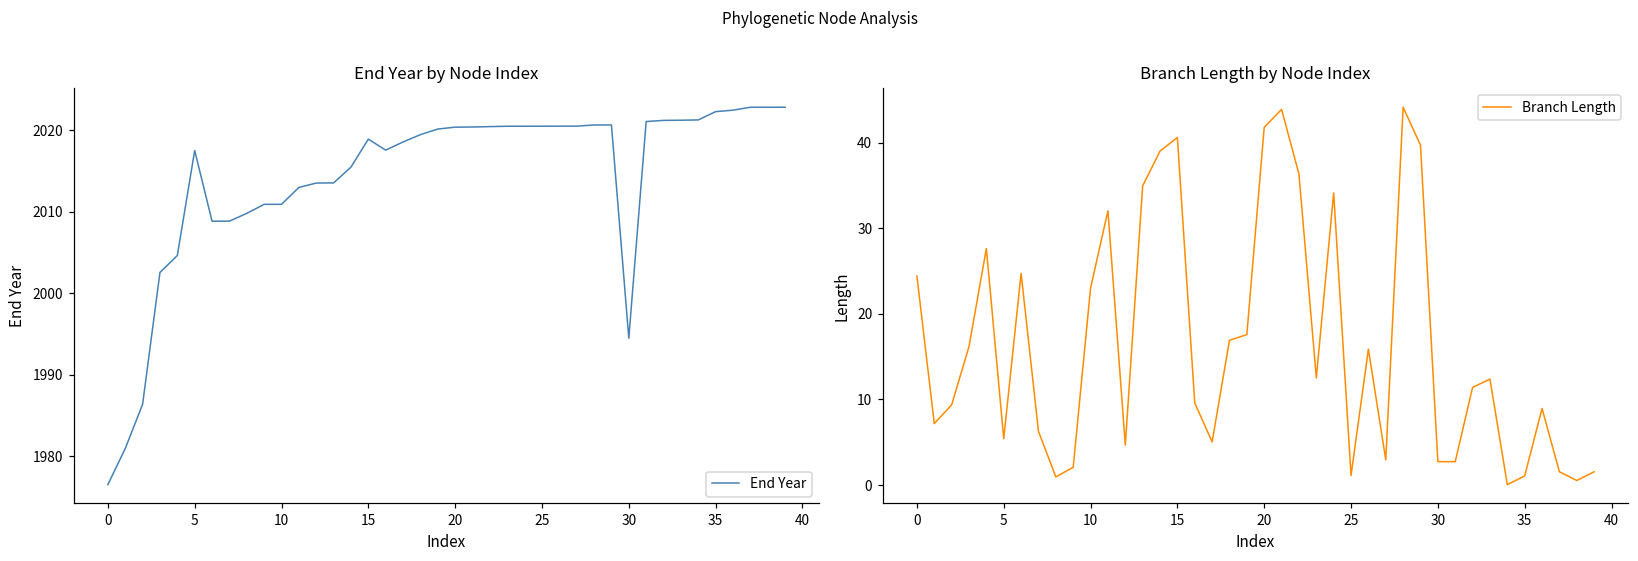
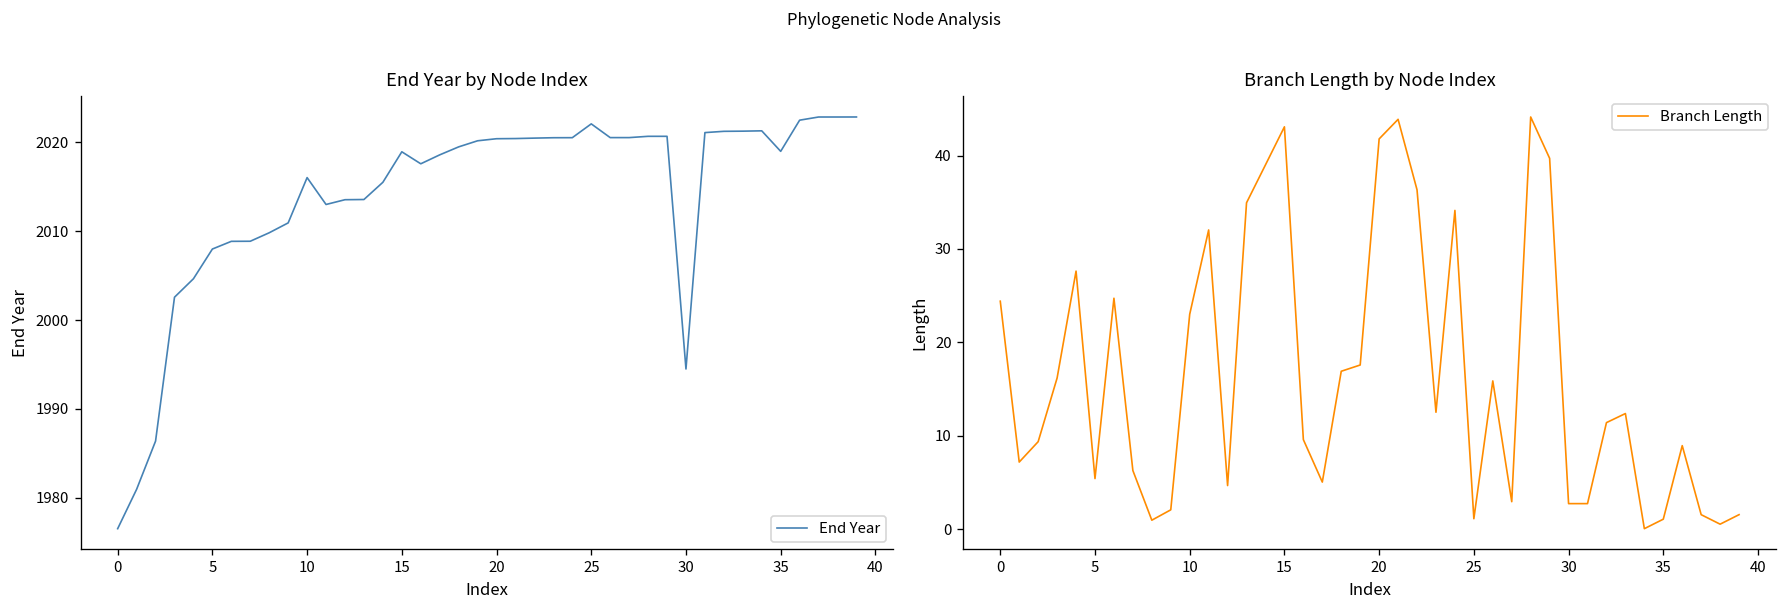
  {
    "End Year by Node Index": {
      "0": 1977,
-     "5": 2018,
-     "10": 2011,
+     "5": 2008,
+     "10": 2016,
      "15": 2019,
      "20": 2020,
-     "25": 2021,
+     "25": 2022,
      "30": 1994,
-     "35": 2022
+     "35": 2019
    },
    "Branch Length by Node Index": {
      "0": 24,
      "5": 5,
      "10": 23,
-     "15": 41,
+     "15": 43,
      "20": 42,
      "25": 1,
      "30": 3,
      "35": 1
    }
  }
